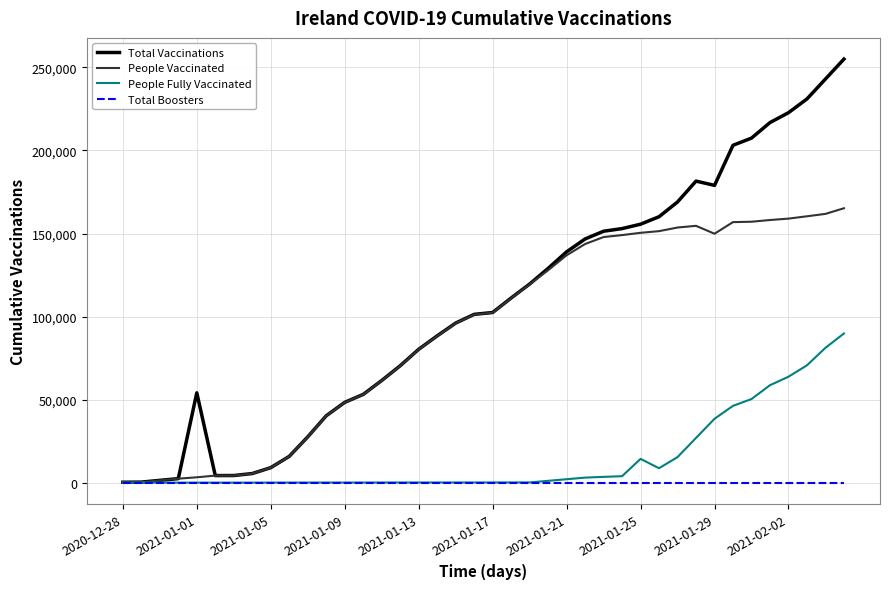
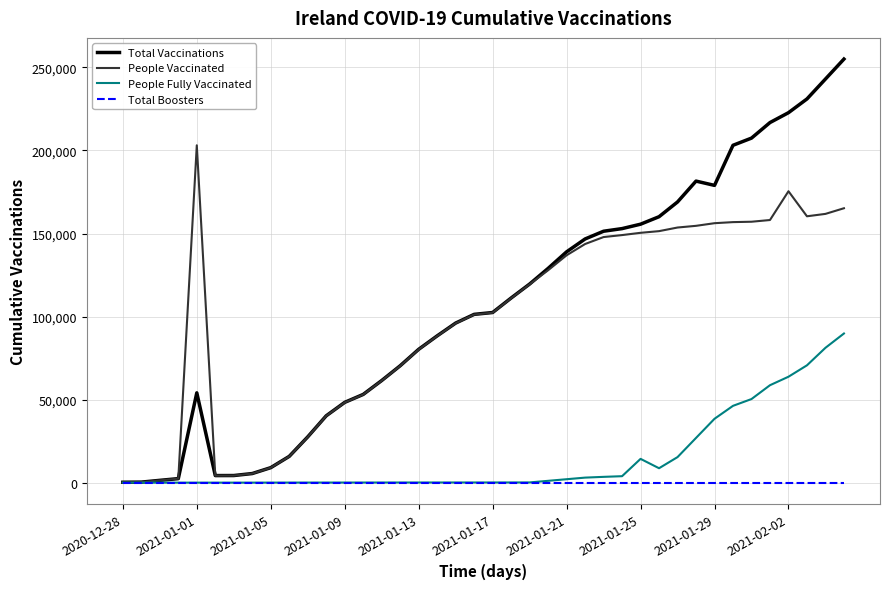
  {
    "Total Vaccinations": {
      "2021-01-01": "54,000",
      "2021-01-21": "139,000",
      "2021-01-25": "156,000",
      "2021-01-29": "179,000",
      "2021-02-02": "223,000"
    },
    "People Vaccinated": {
-     "2021-01-01": "3,000",
+     "2021-01-01": "203,000",
      "2021-01-21": "137,000",
      "2021-01-25": "150,000",
-     "2021-01-29": "150,000",
-     "2021-02-02": "159,000"
+     "2021-01-29": "156,000",
+     "2021-02-02": "175,000"
    },
    "People Fully Vaccinated": {
      "2021-01-21": "2,000",
      "2021-01-25": "14,000",
      "2021-01-29": "38,000",
      "2021-02-02": "64,000"
    },
    "Total Boosters": {
      "2021-01-21": "0",
      "2021-01-25": "0",
      "2021-01-29": "0",
      "2021-02-02": "0"
    }
  }
